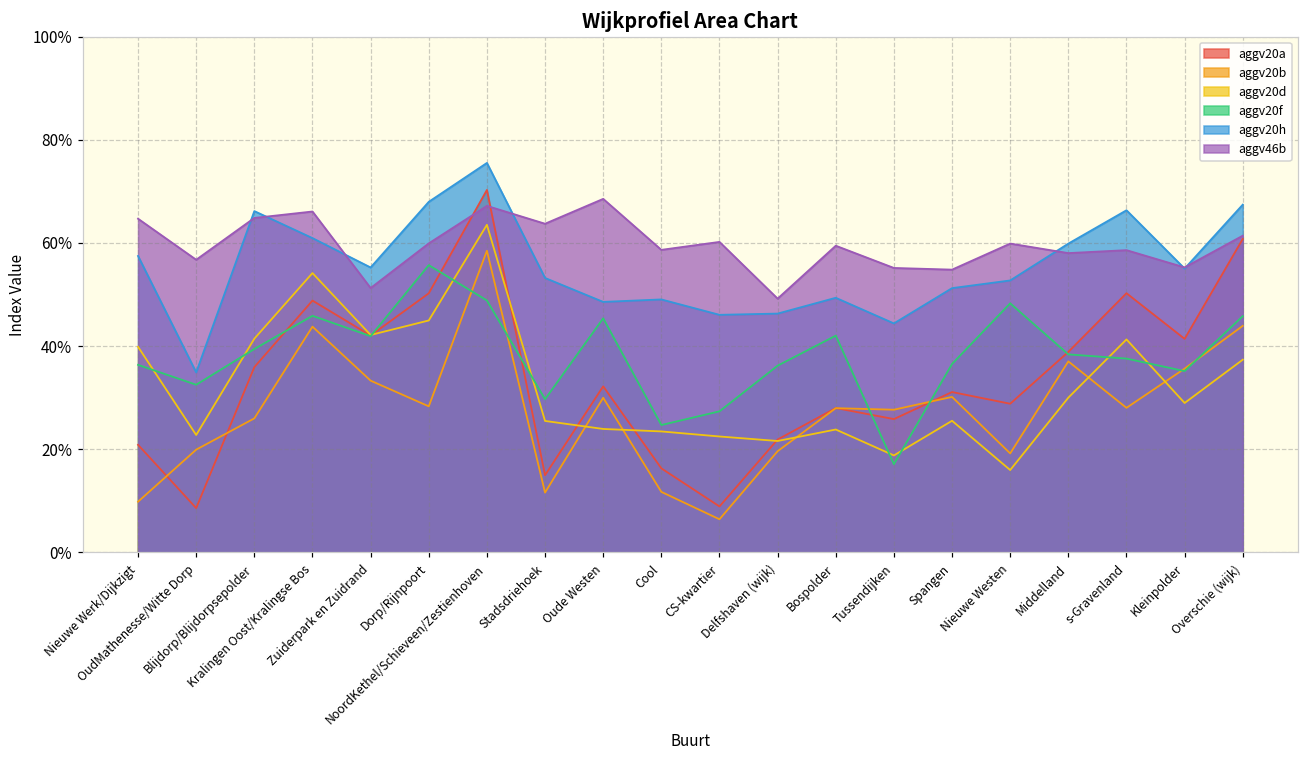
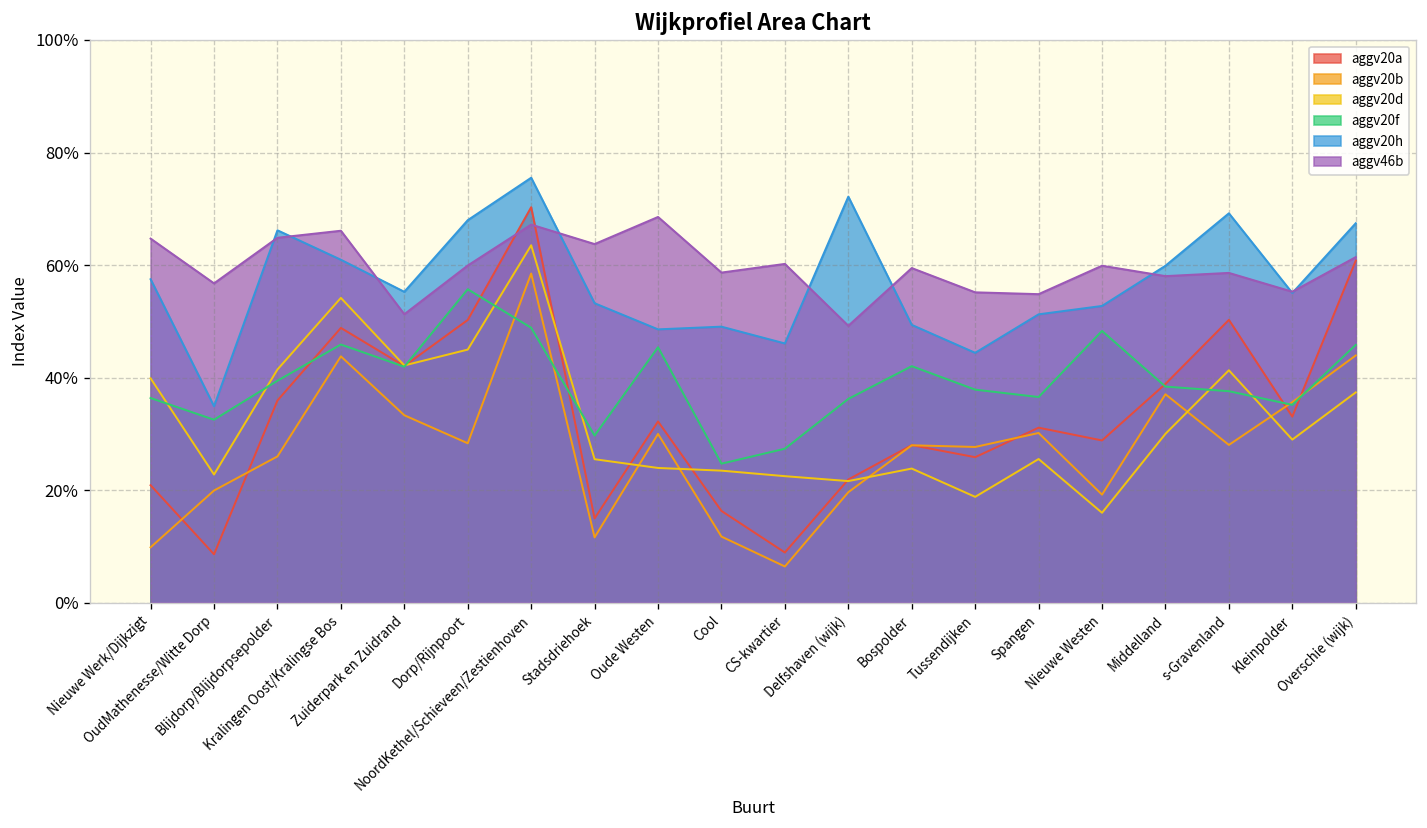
  {
    "aggv20a": {
      "Nieuwe Werk/Dijkzigt": "21%",
      "OudMathenesse/Witte Dorp": "9%",
      "Blijdorp/Blijdorpsepolder": "36%",
      "Kralingen Oost/Kralingse Bos": "49%",
      "Dorp/Rijnpoort": "50%",
      "NoordKethel/Schieveen/Zestienhoven": "70%",
      "Stadsdriehoek": "15%",
      "Oude Westen": "32%",
      "Cool": "16%",
      "CS-kwartier": "9%",
      "Tussendijken": "26%",
      "Spangen": "31%",
      "Nieuwe Westen": "29%",
      "s-Gravenland": "50%",
-     "Kleinpolder": "41%",
+     "Kleinpolder": "33%",
      "Overschie (wijk)": "61%"
    },
    "aggv20f": {
      "Nieuwe Werk/Dijkzigt": "36%",
      "OudMathenesse/Witte Dorp": "33%",
      "Blijdorp/Blijdorpsepolder": "39%",
      "Kralingen Oost/Kralingse Bos": "46%",
      "Dorp/Rijnpoort": "56%",
      "NoordKethel/Schieveen/Zestienhoven": "49%",
      "Stadsdriehoek": "30%",
      "Oude Westen": "45%",
      "Cool": "25%",
      "CS-kwartier": "27%",
      "Delfshaven (wijk)": "36%",
      "Bospolder": "42%",
-     "Tussendijken": "17%",
+     "Tussendijken": "38%",
      "Spangen": "37%",
      "Nieuwe Westen": "48%",
      "s-Gravenland": "38%",
      "Overschie (wijk)": "46%"
    },
    "aggv20h": {
      "Nieuwe Werk/Dijkzigt": "57%",
      "OudMathenesse/Witte Dorp": "35%",
      "Blijdorp/Blijdorpsepolder": "66%",
      "Kralingen Oost/Kralingse Bos": "61%",
      "Zuiderpark en Zuidrand": "55%",
      "Dorp/Rijnpoort": "68%",
      "NoordKethel/Schieveen/Zestienhoven": "76%",
      "Stadsdriehoek": "53%",
      "Oude Westen": "49%",
      "Cool": "49%",
      "CS-kwartier": "46%",
-     "Delfshaven (wijk)": "46%",
+     "Delfshaven (wijk)": "72%",
      "Bospolder": "49%",
      "Tussendijken": "44%",
      "Spangen": "51%",
      "Nieuwe Westen": "53%",
      "Middelland": "60%",
-     "s-Gravenland": "66%",
+     "s-Gravenland": "69%",
      "Overschie (wijk)": "67%"
    },
    "aggv46b": {
      "Nieuwe Werk/Dijkzigt": "65%",
      "OudMathenesse/Witte Dorp": "57%",
      "Blijdorp/Blijdorpsepolder": "65%",
      "Kralingen Oost/Kralingse Bos": "66%",
      "Zuiderpark en Zuidrand": "51%",
      "Dorp/Rijnpoort": "60%",
      "NoordKethel/Schieveen/Zestienhoven": "67%",
      "Stadsdriehoek": "64%",
      "Oude Westen": "69%",
      "Cool": "59%",
      "CS-kwartier": "60%",
      "Delfshaven (wijk)": "49%",
      "Bospolder": "59%",
      "Tussendijken": "55%",
      "Spangen": "55%",
      "Nieuwe Westen": "60%",
      "Middelland": "58%",
      "s-Gravenland": "59%",
      "Overschie (wijk)": "61%"
    }
  }
